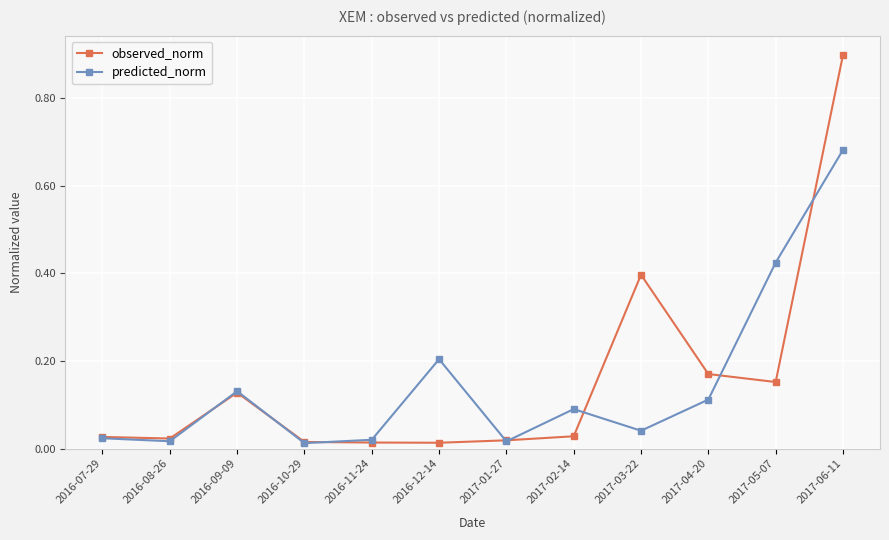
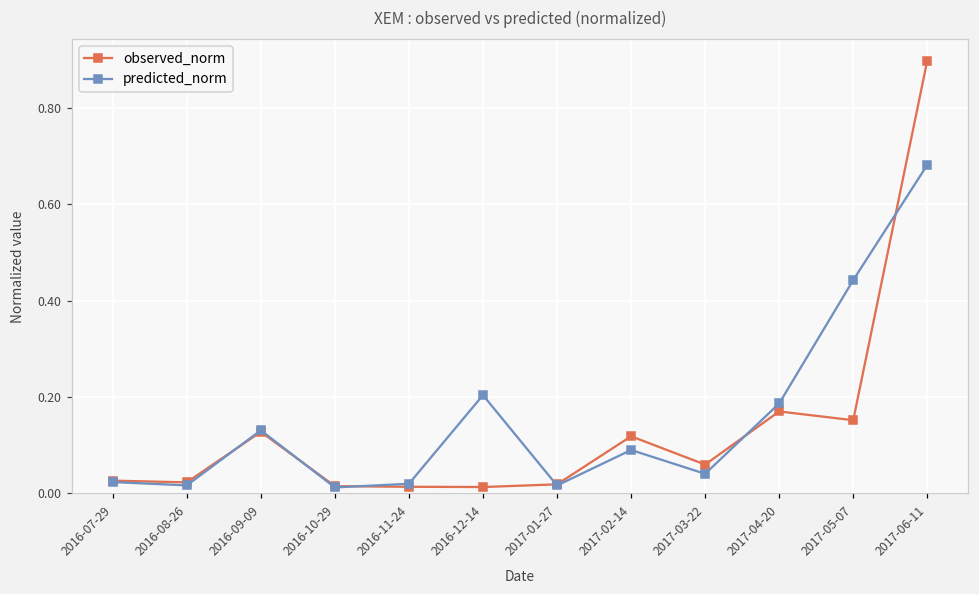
  {
    "observed_norm": {
      "2016-08-26": 0.02,
      "2016-11-24": 0.01,
      "2016-12-14": 0.01,
-     "2017-02-14": 0.03,
-     "2017-03-22": 0.40,
+     "2017-02-14": 0.12,
+     "2017-03-22": 0.06,
      "2017-04-20": 0.17,
      "2017-05-07": 0.15,
      "2017-06-11": 0.90
    },
    "predicted_norm": {
      "2016-08-26": 0.02,
      "2016-11-24": 0.02,
      "2016-12-14": 0.20,
      "2017-02-14": 0.09,
      "2017-03-22": 0.04,
-     "2017-04-20": 0.11,
-     "2017-05-07": 0.42,
+     "2017-04-20": 0.19,
+     "2017-05-07": 0.44,
      "2017-06-11": 0.68
    }
  }
